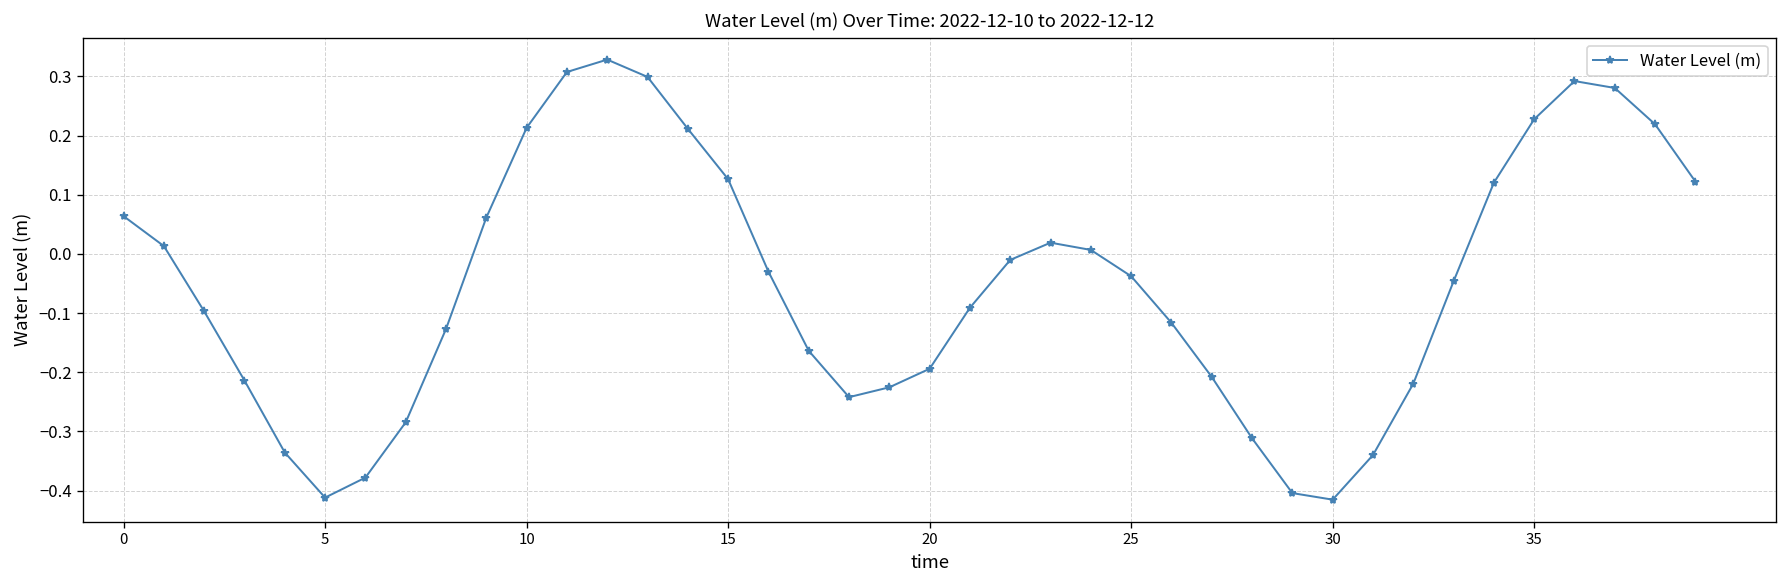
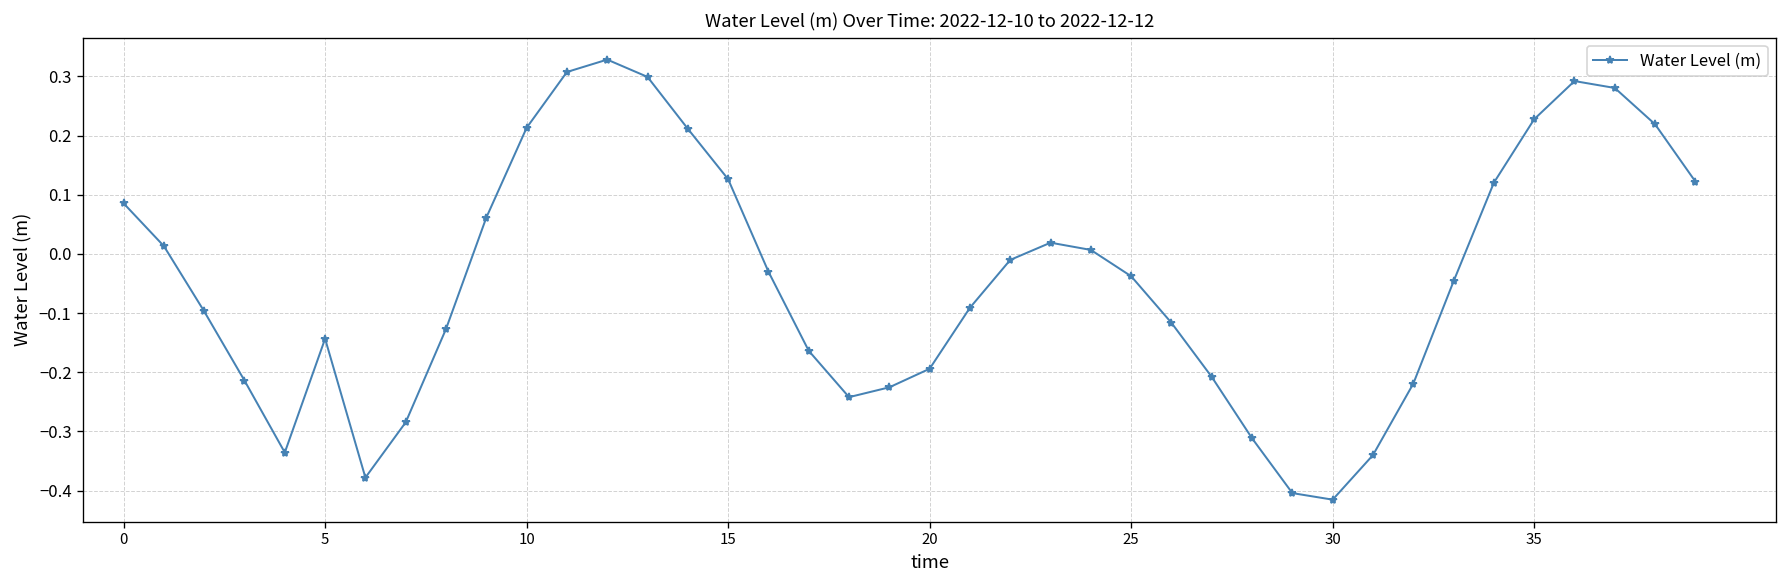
  {
-   "0": 0.06,
-   "5": -0.41,
+   "0": 0.09,
+   "5": -0.14,
    "10": 0.21,
    "15": 0.13,
    "20": -0.19,
    "25": -0.04,
    "30": -0.42,
    "35": 0.23
  }
